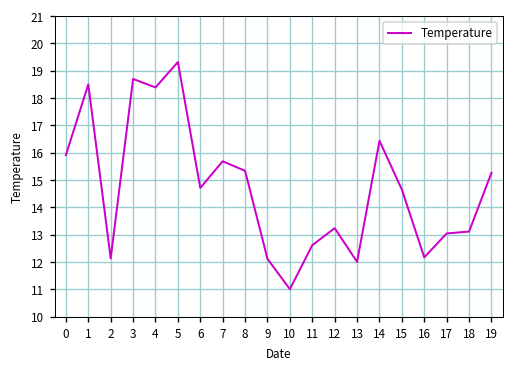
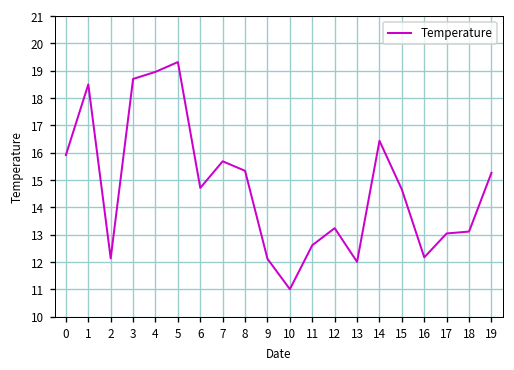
  {
    "0": 15.9,
    "1": 18.5,
    "2": 12.1,
    "3": 18.7,
-   "4": 18.4,
+   "4": 19.0,
    "5": 19.3,
    "6": 14.7,
    "7": 15.7,
    "8": 15.3,
    "9": 12.1,
    "10": 11.0,
    "11": 12.6,
    "12": 13.2,
    "13": 12.0,
    "14": 16.4,
    "15": 14.7,
    "16": 12.2,
    "17": 13.0,
    "18": 13.1,
    "19": 15.3
  }
